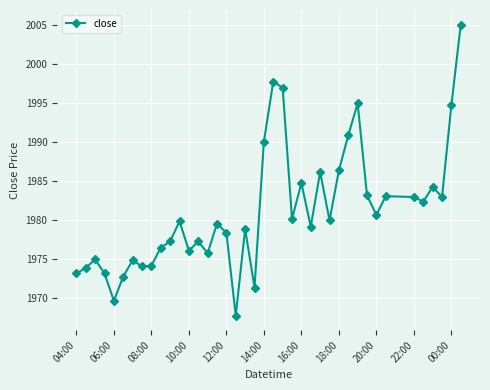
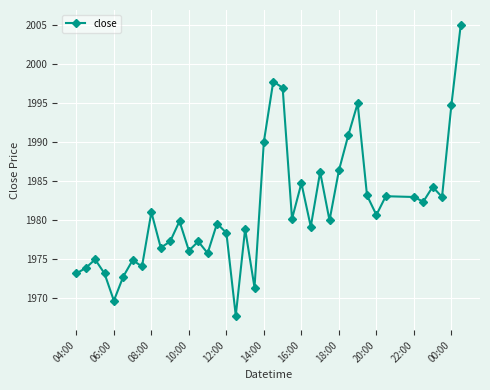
  {
    "04:00": 1973,
    "06:00": 1970,
-   "08:00": 1974,
+   "08:00": 1981,
    "10:00": 1976,
    "12:00": 1978,
    "14:00": 1990,
    "16:00": 1985,
    "18:00": 1986,
    "20:00": 1981,
    "22:00": 1983,
    "00:00": 1995
  }
